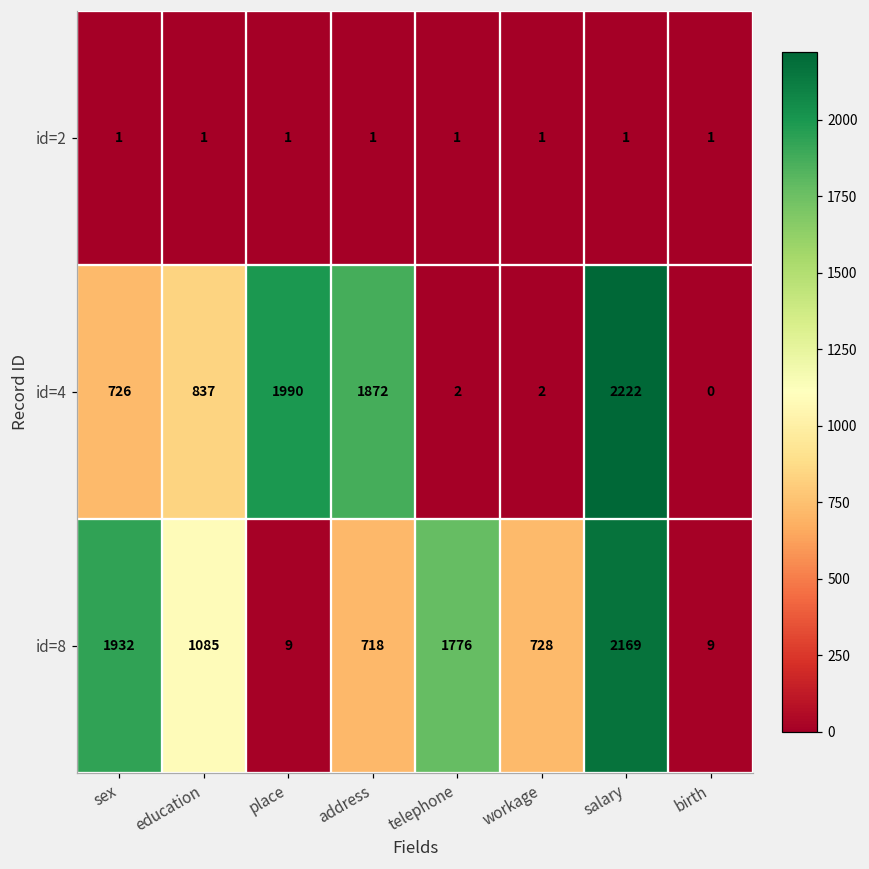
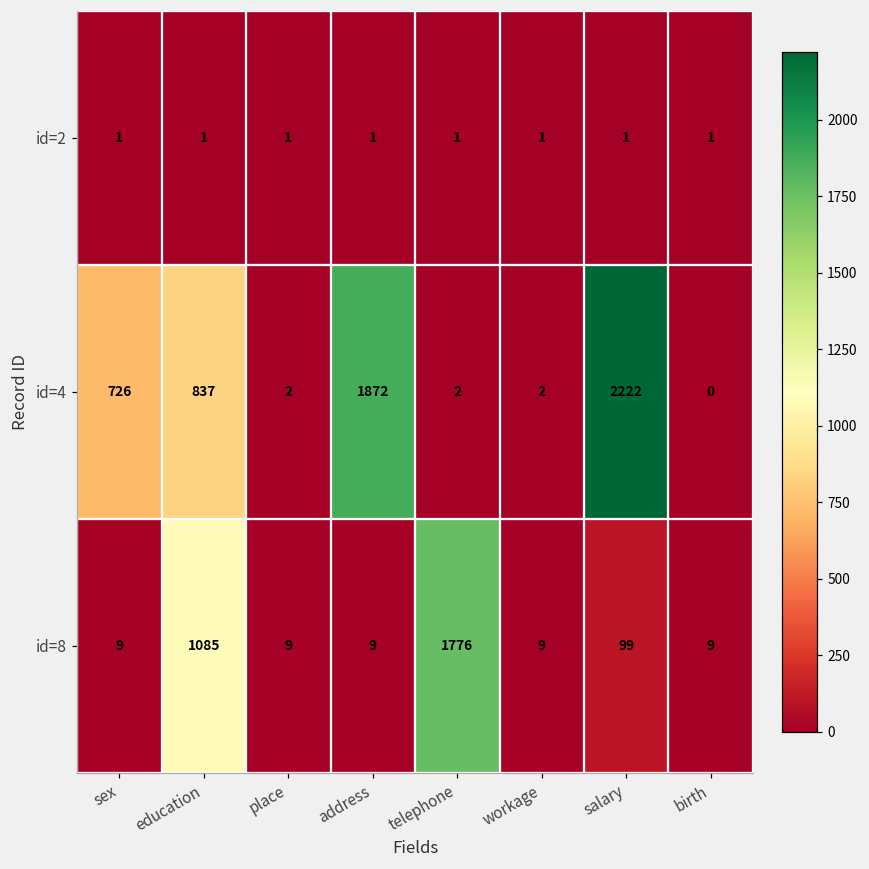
  {
    "id=2": {
      "sex": 1,
      "education": 1,
      "place": 1,
      "address": 1,
      "telephone": 1,
      "workage": 1,
      "salary": 1,
      "birth": 1
    },
    "id=4": {
      "sex": 726,
      "education": 837,
-     "place": 1990,
+     "place": 2,
      "address": 1872,
      "telephone": 2,
      "workage": 2,
      "salary": 2222,
      "birth": 0
    },
    "id=8": {
-     "sex": 1932,
+     "sex": 9,
      "education": 1085,
      "place": 9,
-     "address": 718,
+     "address": 9,
      "telephone": 1776,
-     "workage": 728,
-     "salary": 2169,
+     "workage": 9,
+     "salary": 99,
      "birth": 9
    }
  }
